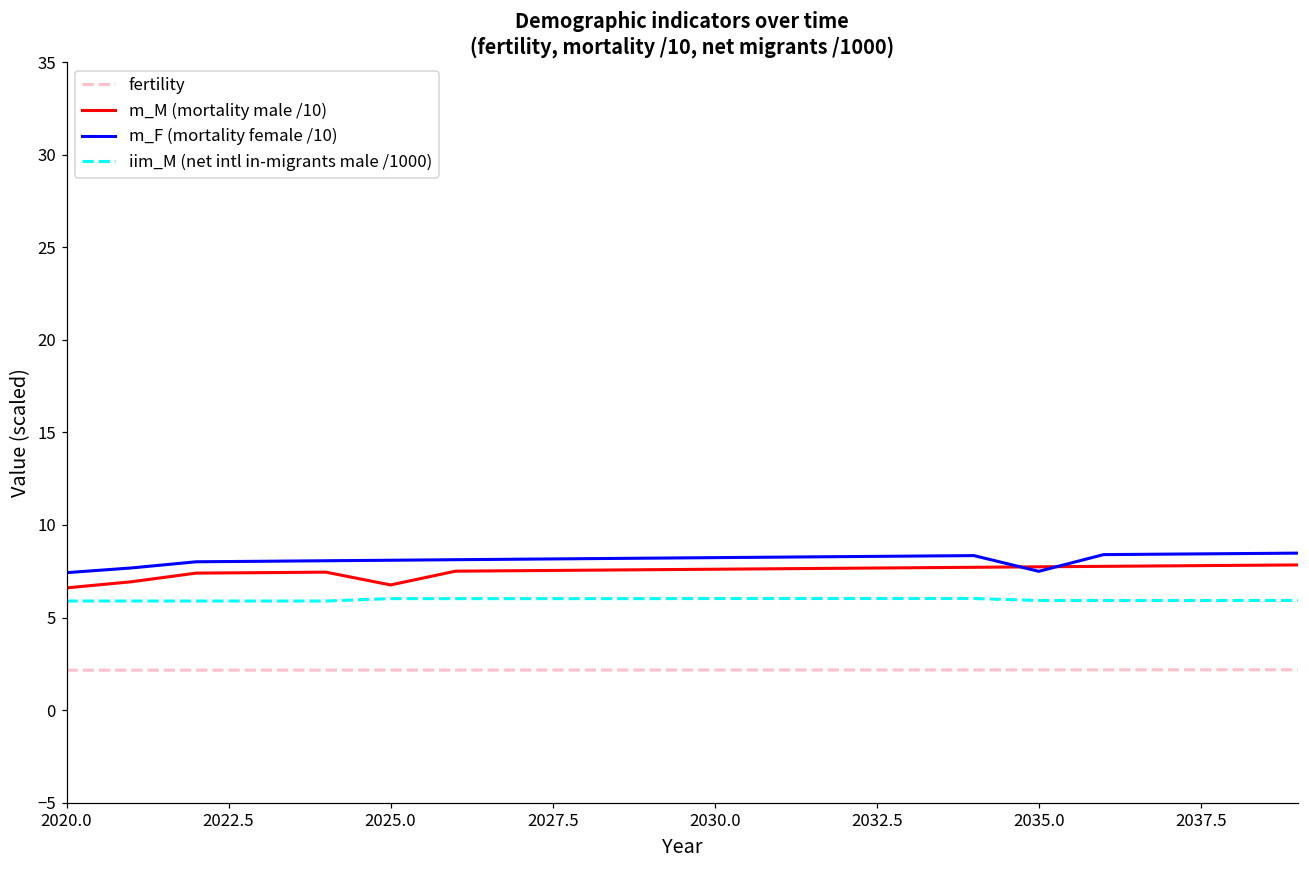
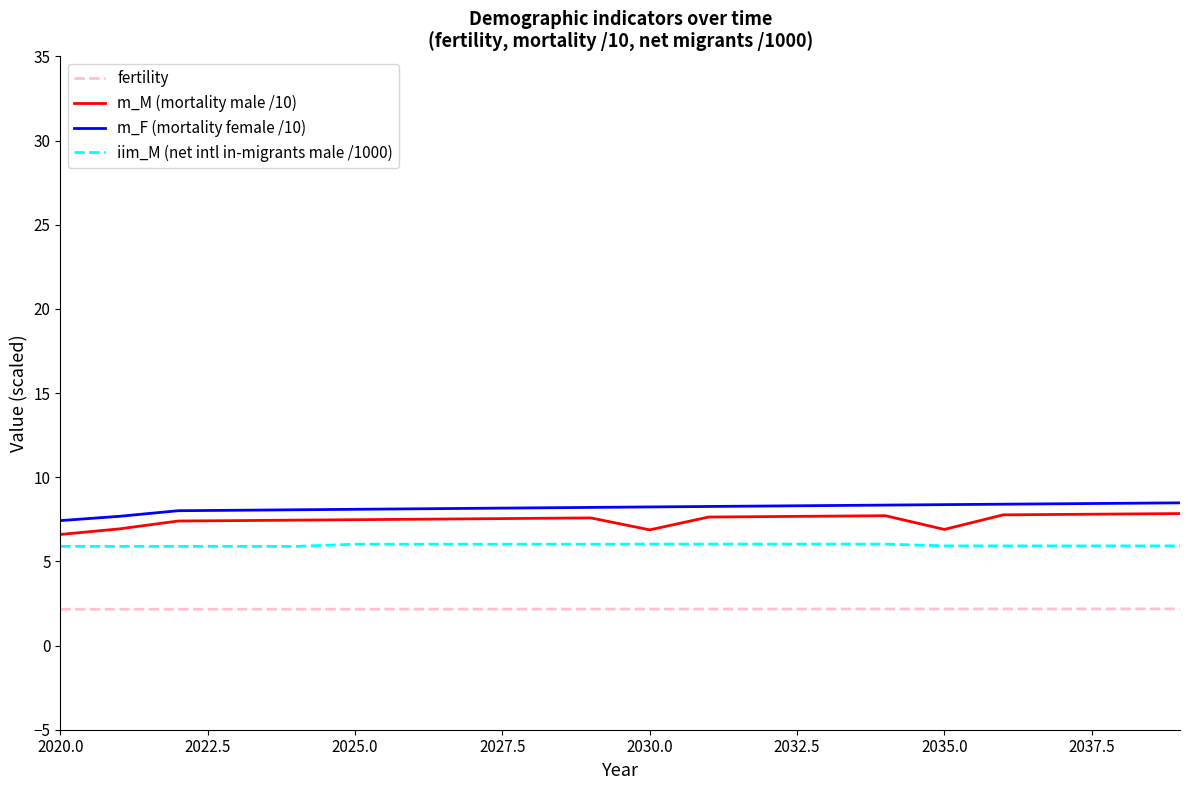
  {
    "fertility": {
      "2020.0": 2.2,
      "2025.0": 2.2,
      "2030.0": 2.2,
      "2035.0": 2.2
    },
    "m_M (mortality male /10)": {
      "2020.0": 6.6,
-     "2025.0": 6.8,
-     "2030.0": 7.6,
-     "2035.0": 7.7
+     "2025.0": 7.5,
+     "2030.0": 6.9,
+     "2035.0": 6.9
    },
    "m_F (mortality female /10)": {
      "2020.0": 7.4,
      "2025.0": 8.1,
      "2030.0": 8.2,
-     "2035.0": 7.5
+     "2035.0": 8.4
    },
    "iim_M (net intl in-migrants male /1000)": {
      "2020.0": 5.9,
      "2025.0": 6.0,
      "2030.0": 6.0,
      "2035.0": 5.9
    }
  }
